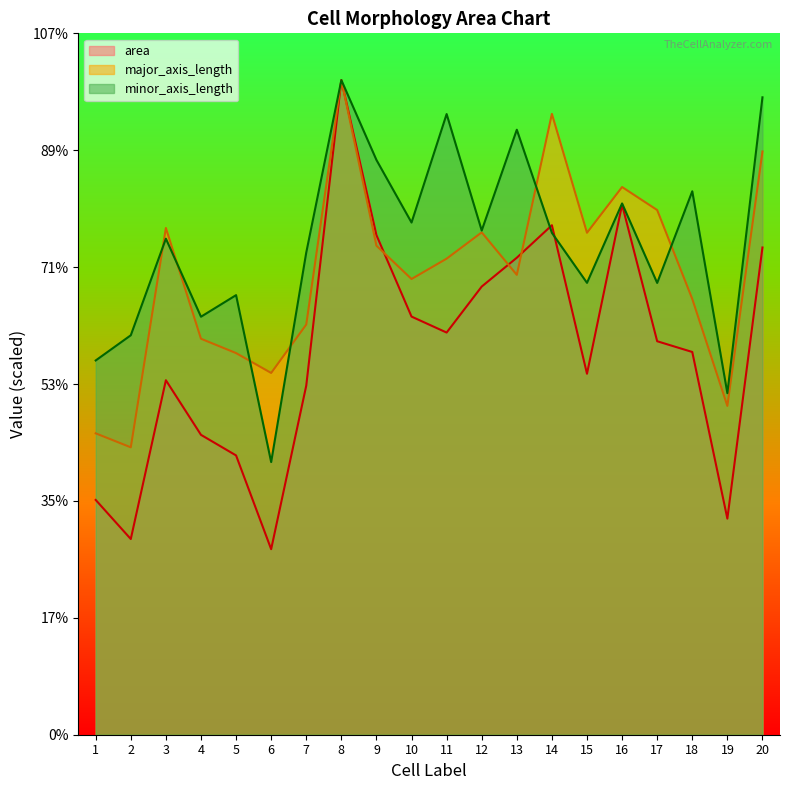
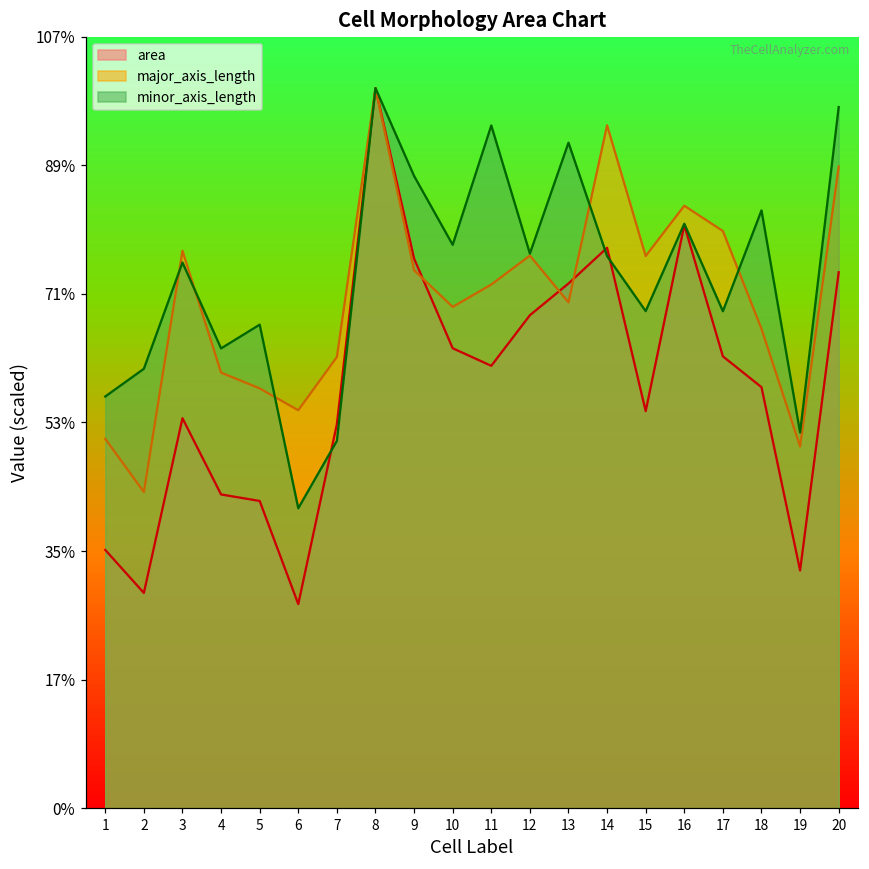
  {
    "area": {
      "1": "36%",
      "2": "30%",
      "3": "54%",
-     "4": "46%",
+     "4": "44%",
      "5": "43%",
      "6": "28%",
      "7": "53%",
      "9": "76%",
      "10": "64%",
      "11": "61%",
      "12": "68%",
      "13": "73%",
      "14": "78%",
      "15": "55%",
-     "17": "60%",
+     "17": "63%",
      "18": "58%",
      "19": "33%",
      "20": "74%"
    },
    "major_axis_length": {
-     "1": "46%",
+     "1": "51%",
      "2": "44%",
      "3": "77%",
      "4": "60%",
      "5": "58%",
      "6": "55%",
      "7": "63%",
      "9": "75%",
      "10": "70%",
      "11": "73%",
      "13": "70%",
      "14": "95%",
      "15": "77%",
      "16": "84%",
      "17": "80%",
      "18": "66%",
      "19": "50%",
      "20": "89%"
    },
    "minor_axis_length": {
      "1": "57%",
      "2": "61%",
      "3": "76%",
      "4": "64%",
      "5": "67%",
      "6": "42%",
-     "7": "74%",
+     "7": "51%",
      "9": "88%",
      "10": "78%",
      "11": "95%",
      "13": "92%",
      "14": "77%",
      "15": "69%",
      "17": "69%",
      "18": "83%",
      "19": "52%",
      "20": "97%"
    }
  }
